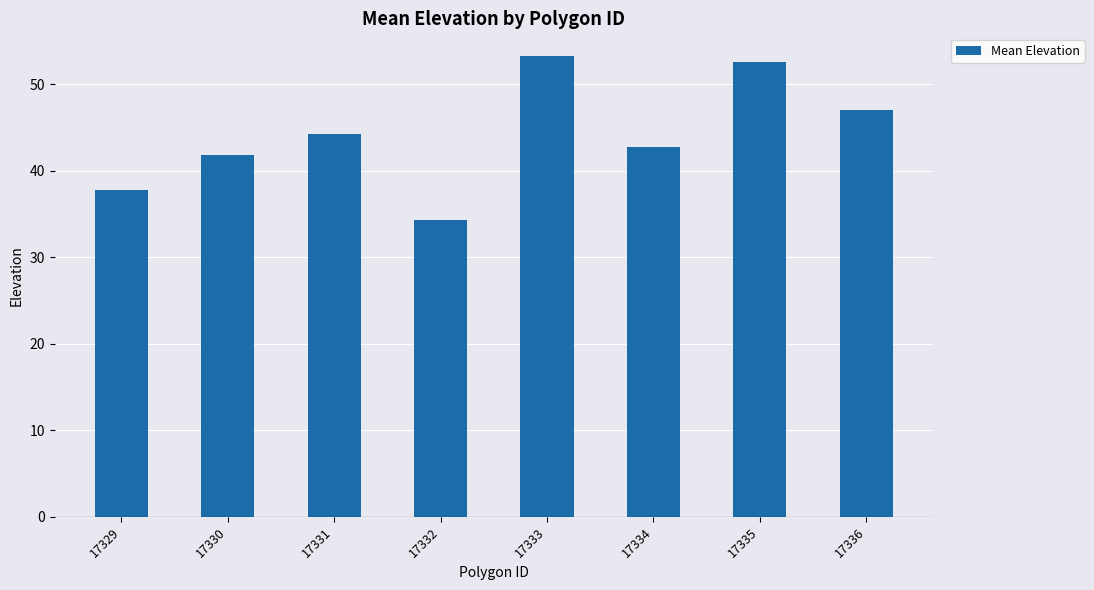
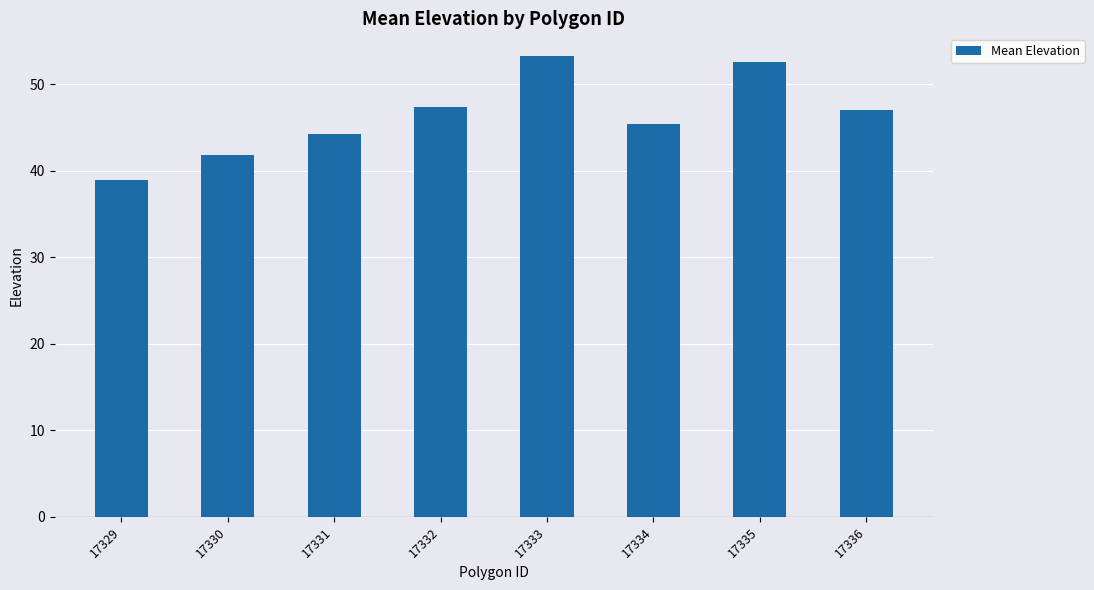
  {
-   "17329": 38,
+   "17329": 39,
    "17330": 42,
    "17331": 44,
-   "17332": 34,
+   "17332": 47,
    "17333": 53,
-   "17334": 43,
+   "17334": 45,
    "17335": 53,
    "17336": 47
  }
